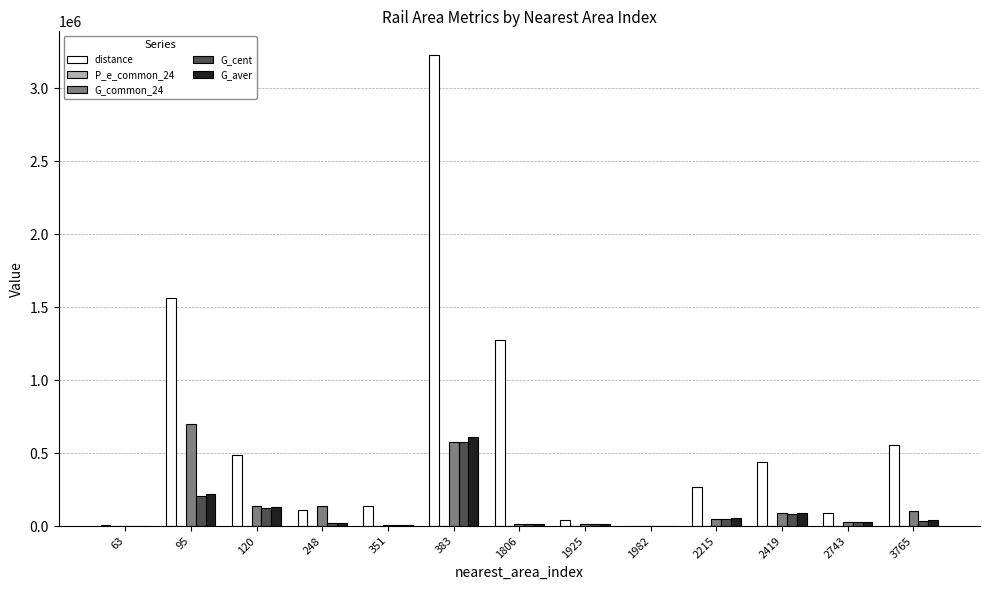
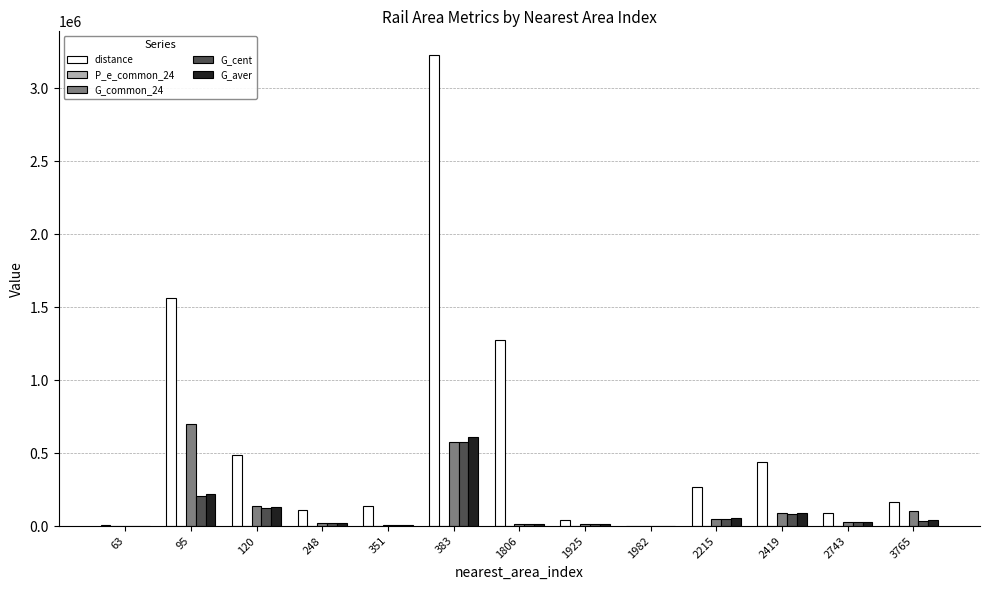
  {
    "distance": {
      "95": 1570000,
      "120": 480000,
      "248": 110000,
      "351": 140000,
      "383": 3230000,
      "1806": 1270000,
      "1925": 40000,
      "2215": 260000,
      "2419": 440000,
      "2743": 90000,
-     "3765": 550000
+     "3765": 170000
    },
    "P_e_common_24": {
      "1982": 0
    },
    "G_common_24": {
      "95": 700000,
      "120": 140000,
-     "248": 140000,
+     "248": 20000,
      "383": 580000,
      "1982": 0,
      "2215": 50000,
      "2419": 90000,
      "2743": 30000,
      "3765": 100000
    },
    "G_cent": {
      "95": 210000,
      "120": 120000,
      "248": 20000,
      "383": 580000,
      "1982": 0,
      "2215": 50000,
      "2419": 80000,
      "2743": 30000,
      "3765": 40000
    },
    "G_aver": {
      "95": 220000,
      "120": 130000,
      "248": 20000,
      "383": 610000,
      "1982": 0,
      "2215": 50000,
      "2419": 90000,
      "2743": 30000,
      "3765": 40000
    }
  }
